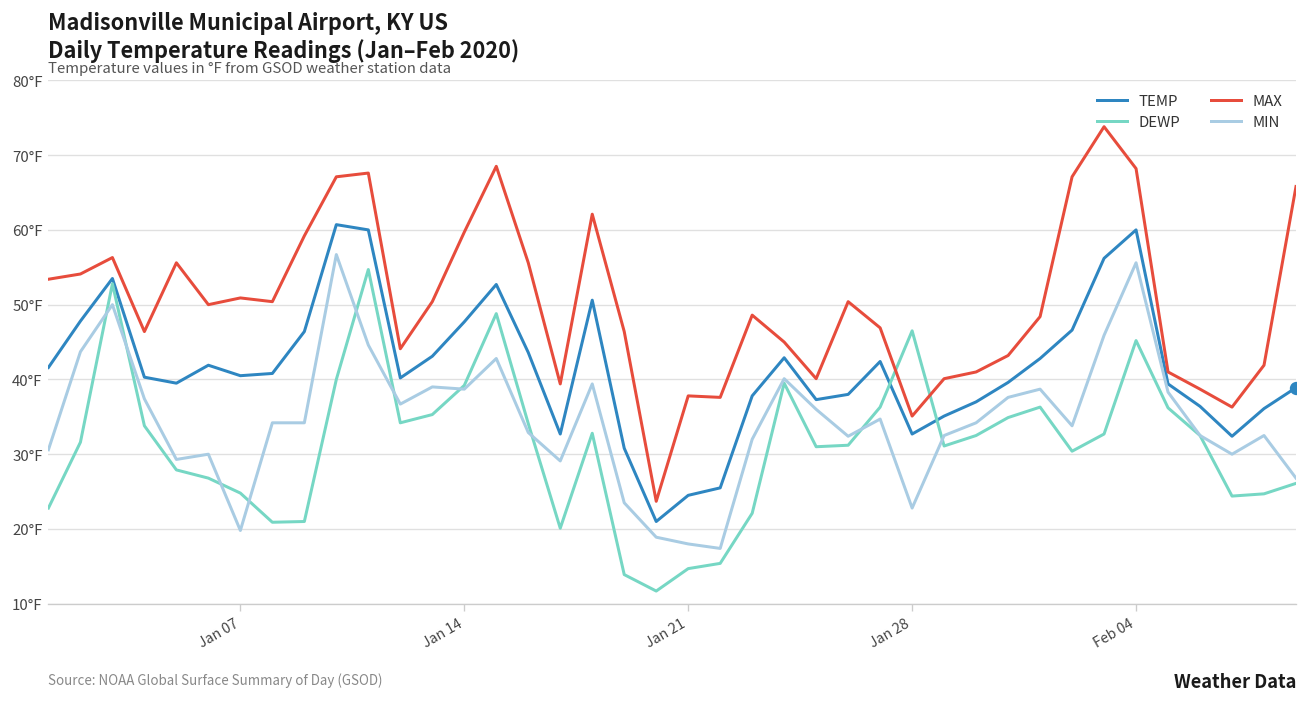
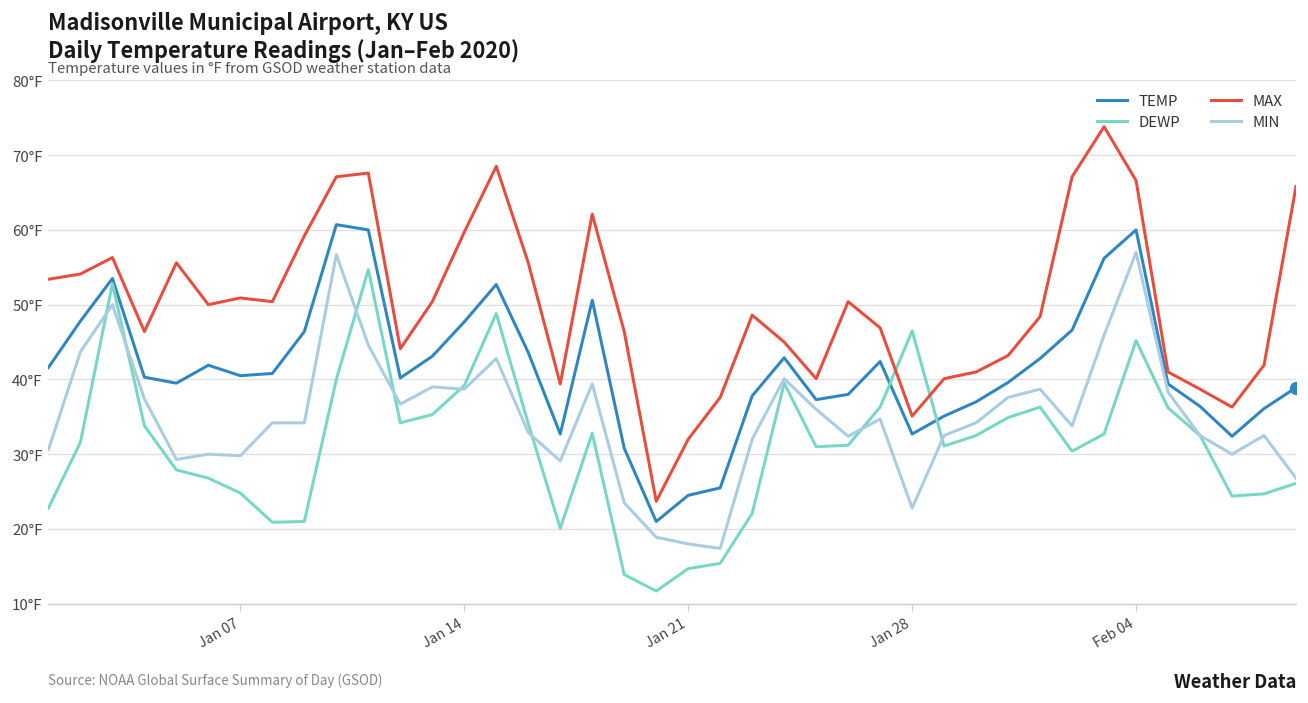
  {
    "DEWP": {
      "Jan 07": "25°F",
      "Jan 14": "39°F",
      "Jan 21": "15°F",
      "Jan 28": "47°F",
      "Feb 04": "45°F"
    },
    "MAX": {
      "Jan 07": "51°F",
      "Jan 14": "60°F",
-     "Jan 21": "38°F",
+     "Jan 21": "32°F",
      "Jan 28": "35°F",
-     "Feb 04": "68°F"
+     "Feb 04": "67°F"
    },
    "MIN": {
-     "Jan 07": "20°F",
+     "Jan 07": "30°F",
      "Jan 14": "39°F",
      "Jan 21": "18°F",
      "Jan 28": "23°F",
-     "Feb 04": "56°F"
+     "Feb 04": "57°F"
    }
  }
